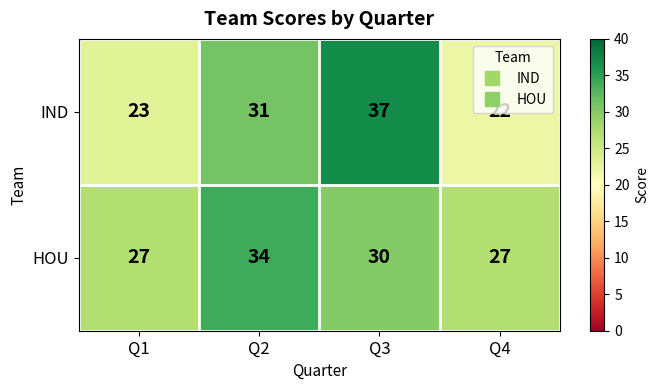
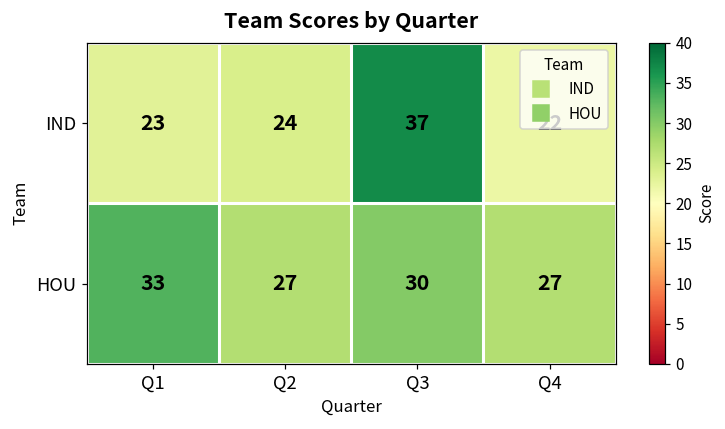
  {
    "IND": {
      "Q1": 23,
-     "Q2": 31,
+     "Q2": 24,
      "Q3": 37
    },
    "HOU": {
-     "Q1": 27,
-     "Q2": 34,
+     "Q1": 33,
+     "Q2": 27,
      "Q3": 30,
      "Q4": 27
    }
  }
